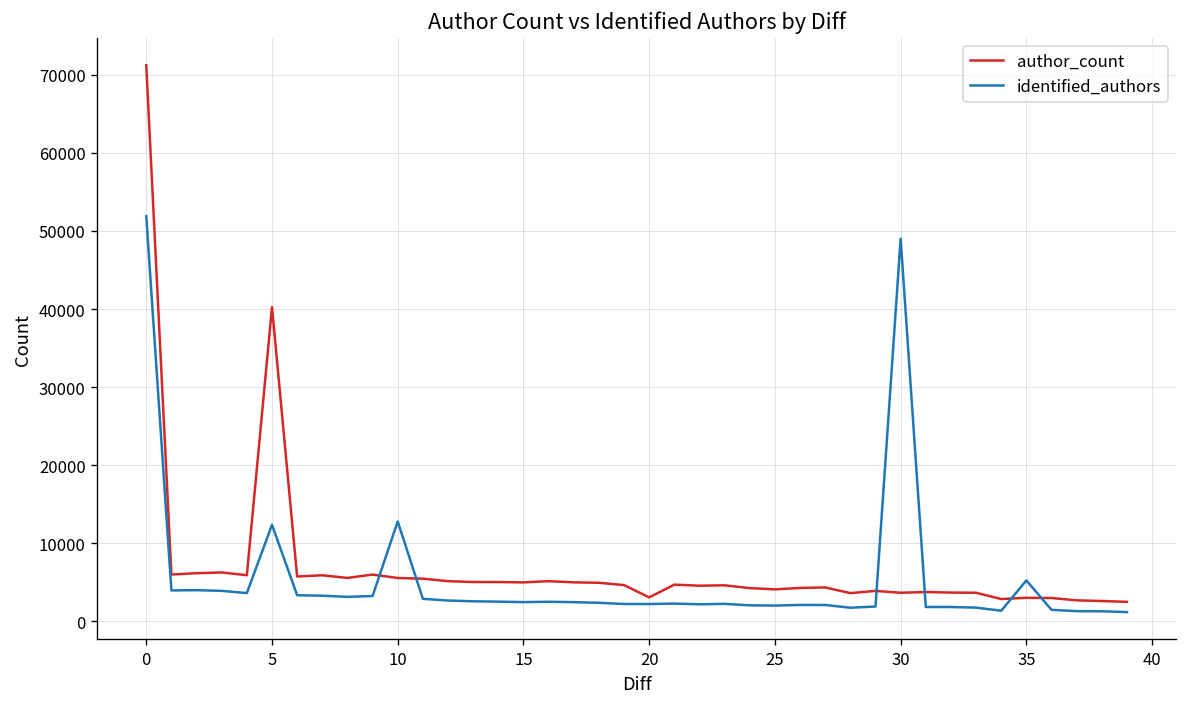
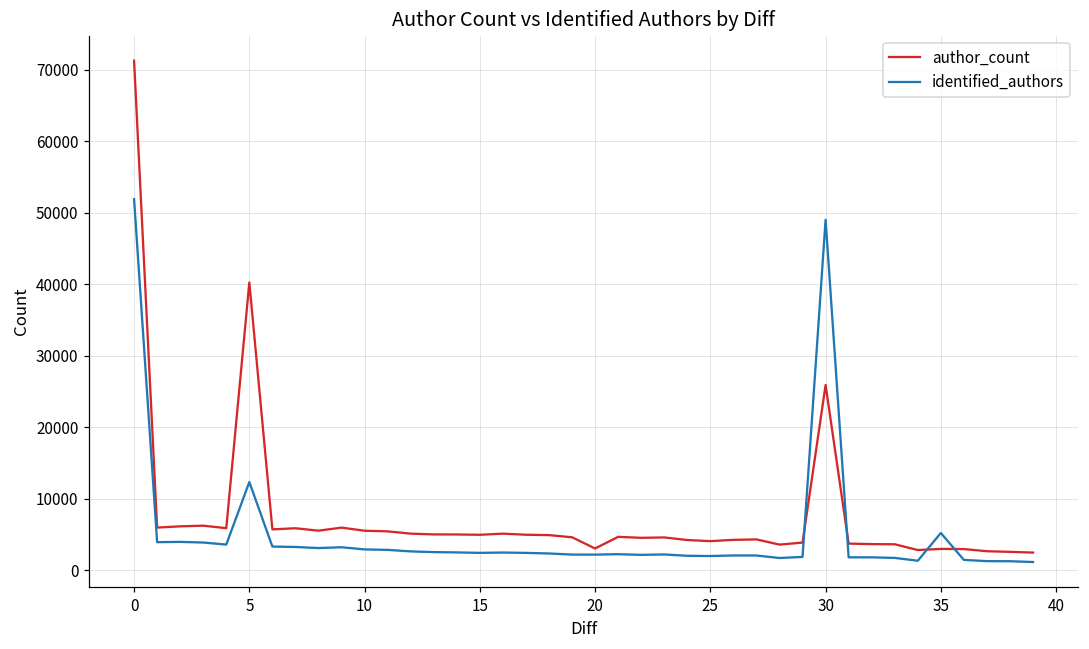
  {
    "author_count": {
      "0": 71000,
      "5": 40000,
      "10": 6000,
      "15": 5000,
      "20": 3000,
      "25": 4000,
-     "30": 4000,
+     "30": 26000,
      "35": 3000
    },
    "identified_authors": {
      "0": 52000,
      "5": 12000,
-     "10": 13000,
+     "10": 3000,
      "15": 2000,
      "20": 2000,
      "25": 2000,
      "30": 49000,
      "35": 5000
    }
  }
